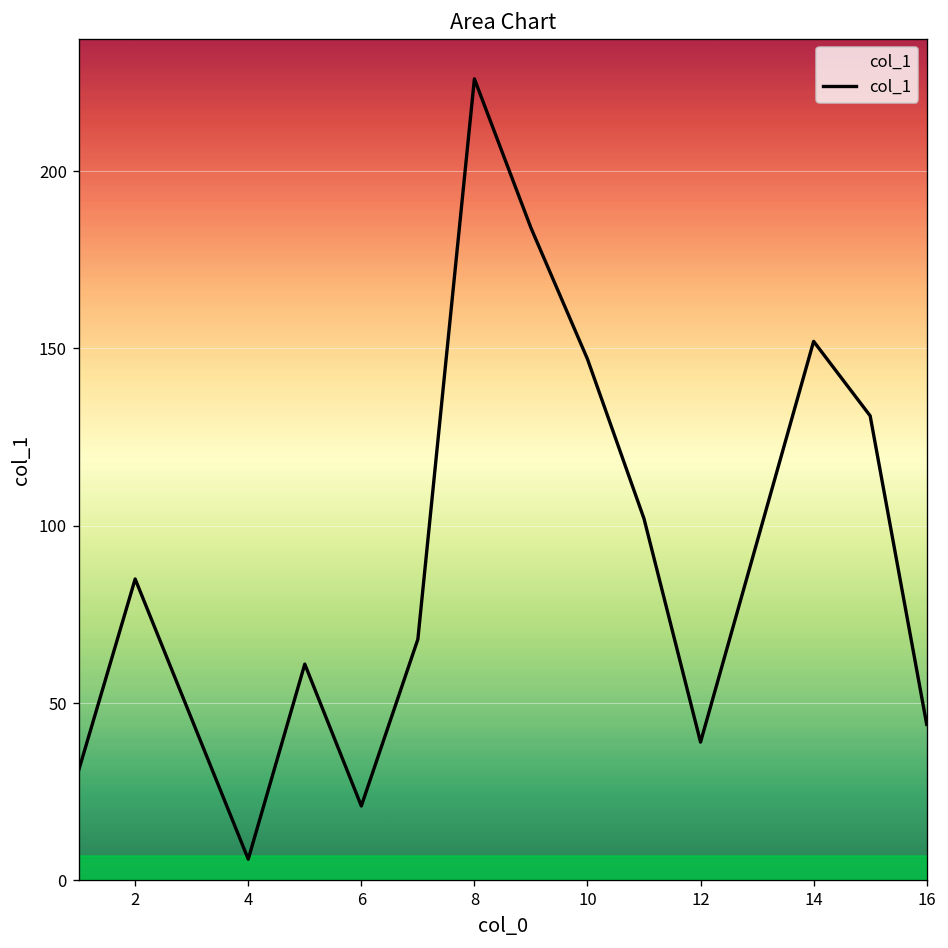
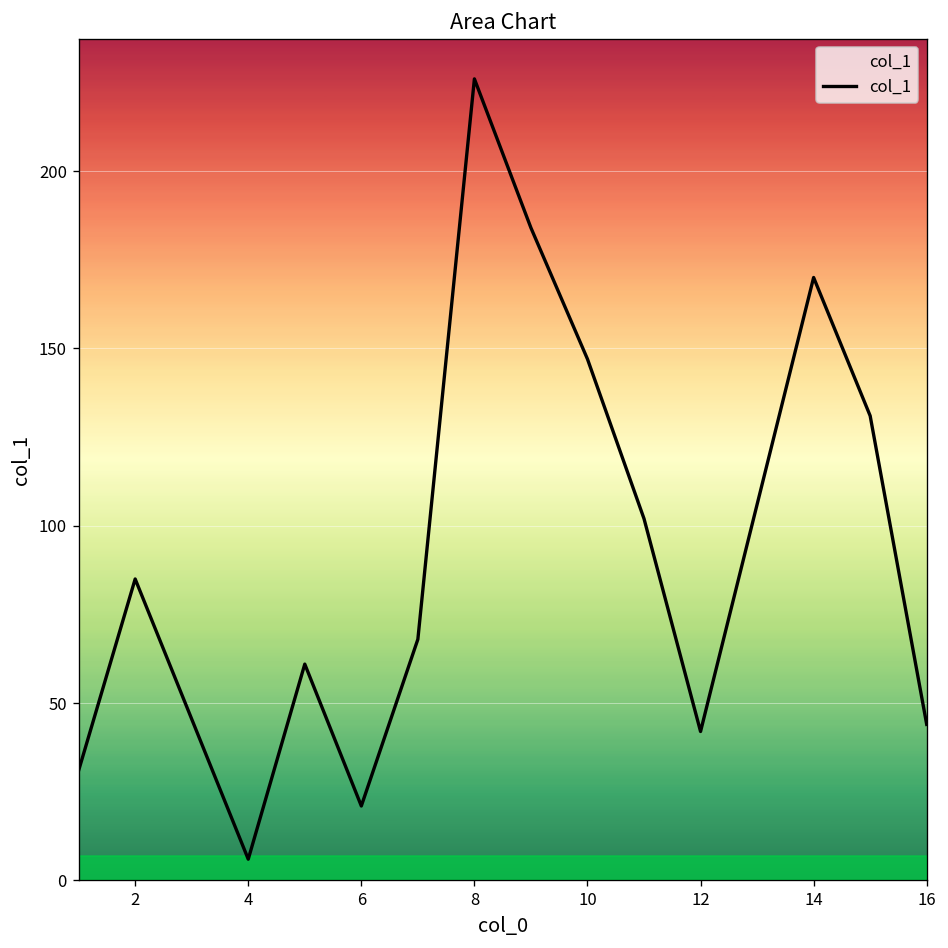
  {
    "2": 85,
    "6": 21,
    "8": 226,
    "10": 147,
-   "12": 39,
-   "14": 152,
+   "12": 42,
+   "14": 170,
    "16": 44
  }
